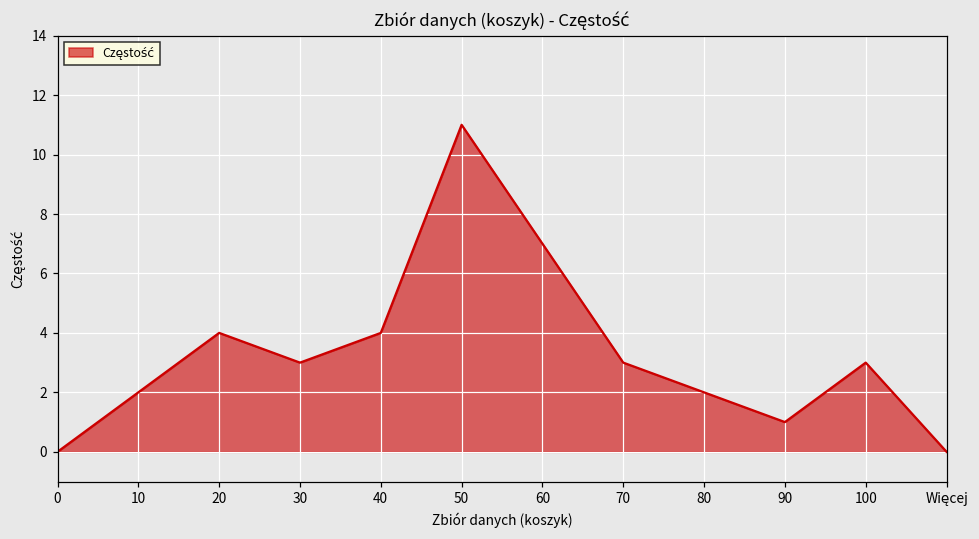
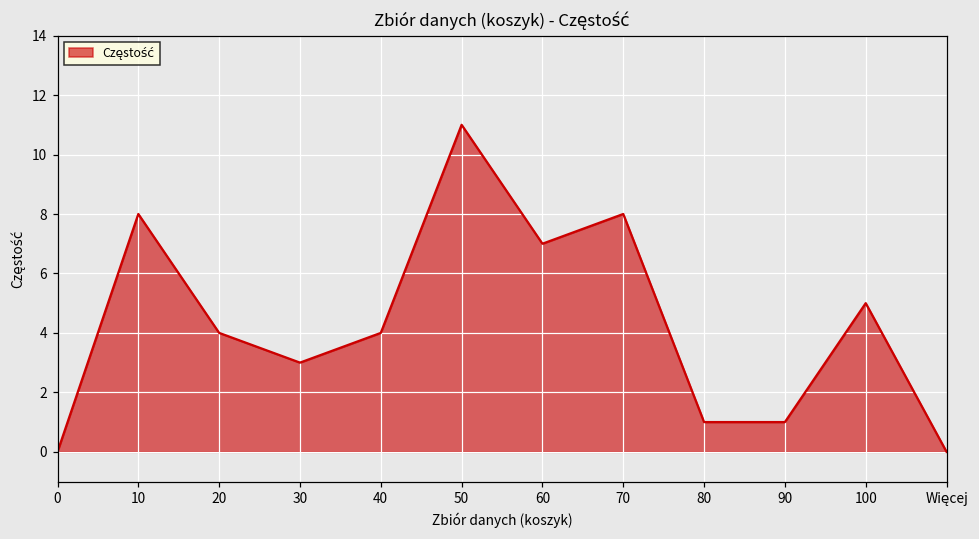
  {
    "0": 0,
-   "10": 2,
+   "10": 8,
    "20": 4,
    "30": 3,
    "40": 4,
    "50": 11,
    "60": 7,
-   "70": 3,
-   "80": 2,
+   "70": 8,
+   "80": 1,
    "90": 1,
-   "100": 3,
+   "100": 5,
    "Więcej": 0
  }
